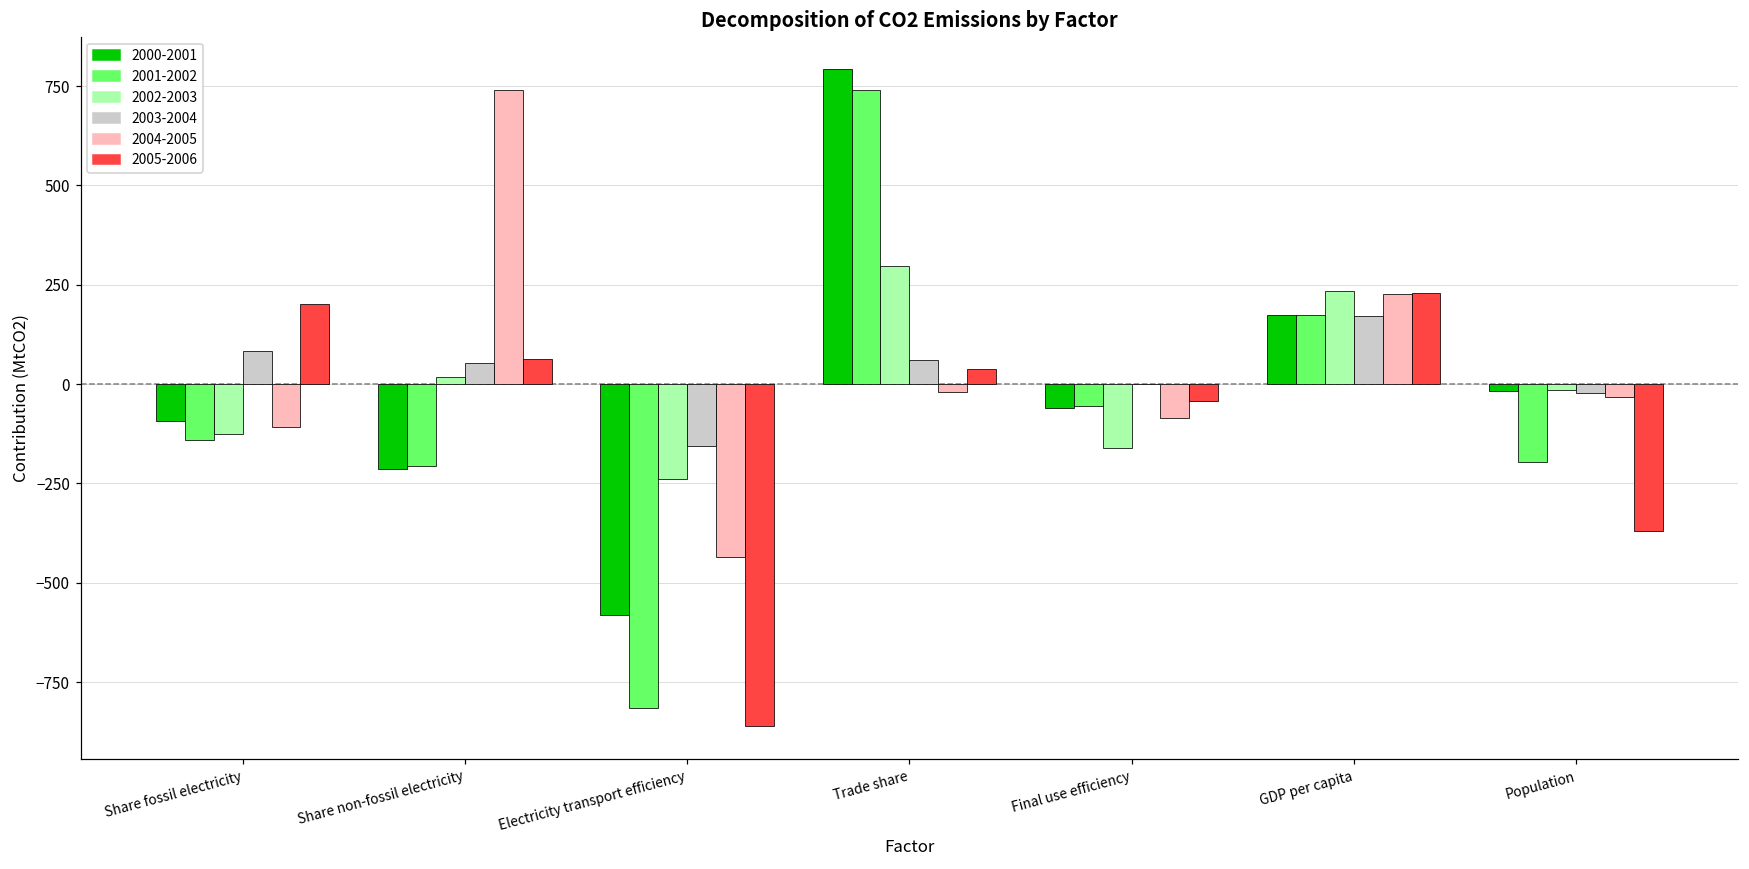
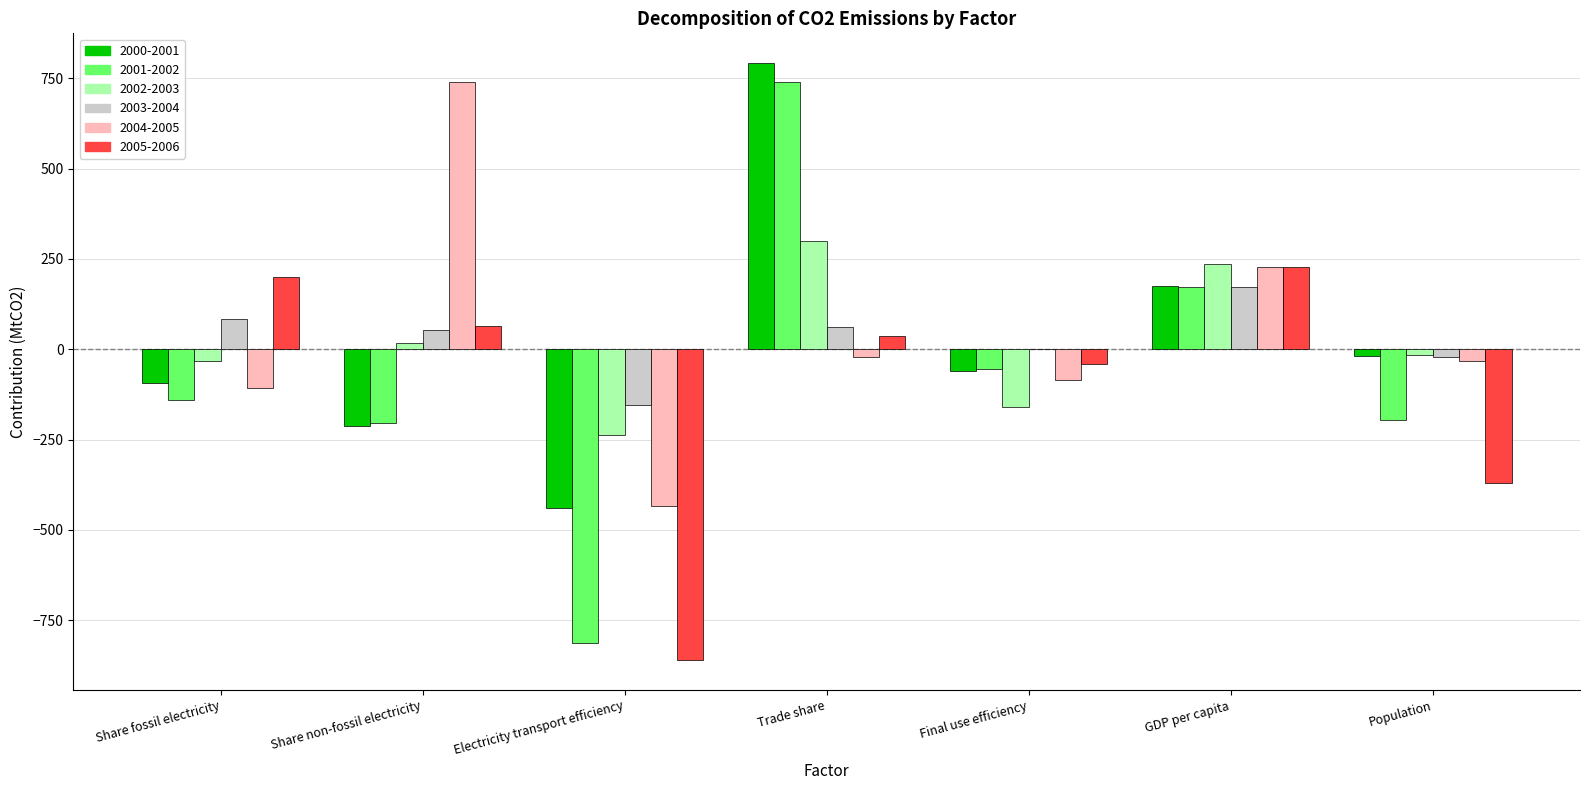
  {
    "2000-2001": {
      "Share fossil electricity": -90,
      "Share non-fossil electricity": -210,
-     "Electricity transport efficiency": -580,
+     "Electricity transport efficiency": -440,
      "Trade share": 790,
      "Final use efficiency": -60,
      "GDP per capita": 170,
      "Population": -20
    },
    "2001-2002": {
      "Share fossil electricity": -140,
      "Share non-fossil electricity": -200,
      "Electricity transport efficiency": -810,
      "Trade share": 740,
      "Final use efficiency": -50,
      "GDP per capita": 170,
      "Population": -200
    },
    "2002-2003": {
-     "Share fossil electricity": -130,
+     "Share fossil electricity": -30,
      "Share non-fossil electricity": 20,
      "Electricity transport efficiency": -240,
      "Trade share": 300,
      "Final use efficiency": -160,
      "GDP per capita": 230,
      "Population": -10
    },
    "2005-2006": {
      "Share fossil electricity": 200,
      "Share non-fossil electricity": 60,
      "Electricity transport efficiency": -860,
      "Trade share": 40,
      "Final use efficiency": -40,
      "GDP per capita": 230,
      "Population": -370
    }
  }
